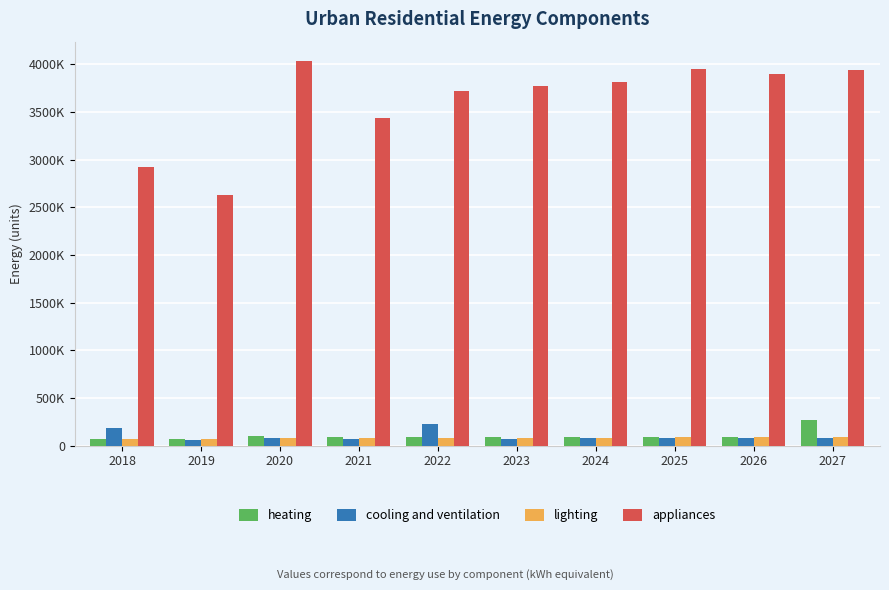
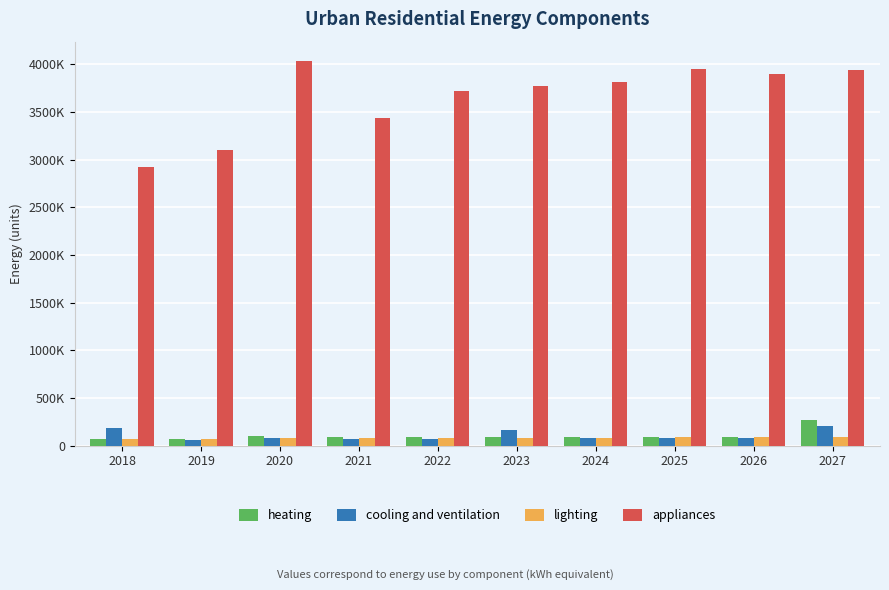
  {
    "heating": {
      "2018": 100000,
      "2019": 100000,
      "2020": 100000,
      "2021": 100000,
      "2022": 100000,
      "2023": 100000,
      "2024": 100000,
      "2025": 100000,
      "2026": 100000,
      "2027": 300000
    },
    "cooling and ventilation": {
      "2018": 200000,
      "2019": 100000,
      "2020": 100000,
      "2021": 100000,
-     "2022": 200000,
-     "2023": 100000,
+     "2022": 100000,
+     "2023": 200000,
      "2024": 100000,
      "2025": 100000,
      "2026": 100000,
-     "2027": 100000
+     "2027": 200000
    },
    "lighting": {
      "2018": 100000,
      "2019": 100000,
      "2020": 100000,
      "2021": 100000,
      "2022": 100000,
      "2023": 100000,
      "2024": 100000,
      "2025": 100000,
      "2026": 100000,
      "2027": 100000
    },
    "appliances": {
      "2018": 2900000,
-     "2019": 2600000,
+     "2019": 3100000,
      "2020": 4000000,
      "2021": 3400000,
      "2022": 3700000,
      "2023": 3800000,
      "2024": 3800000,
      "2025": 3900000,
      "2026": 3900000,
      "2027": 3900000
    }
  }
